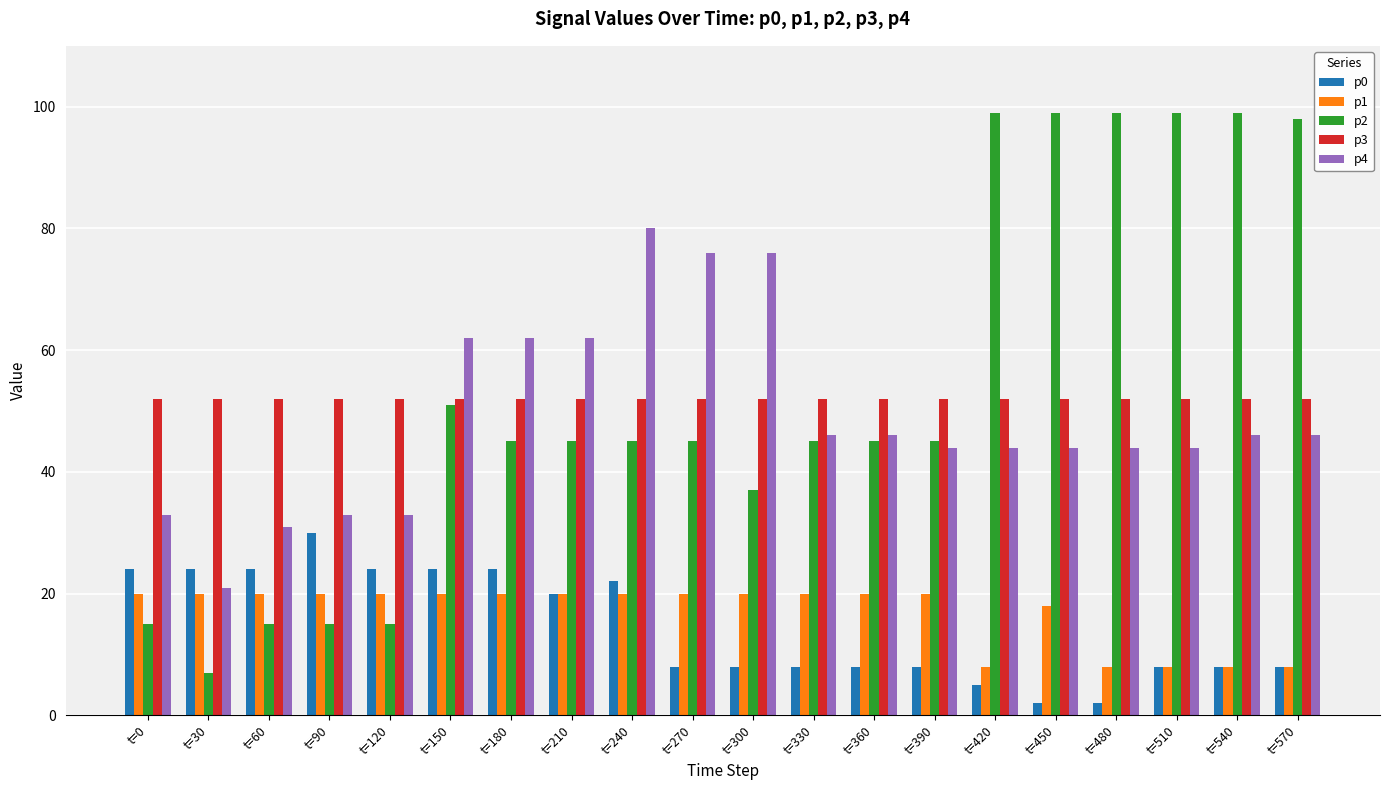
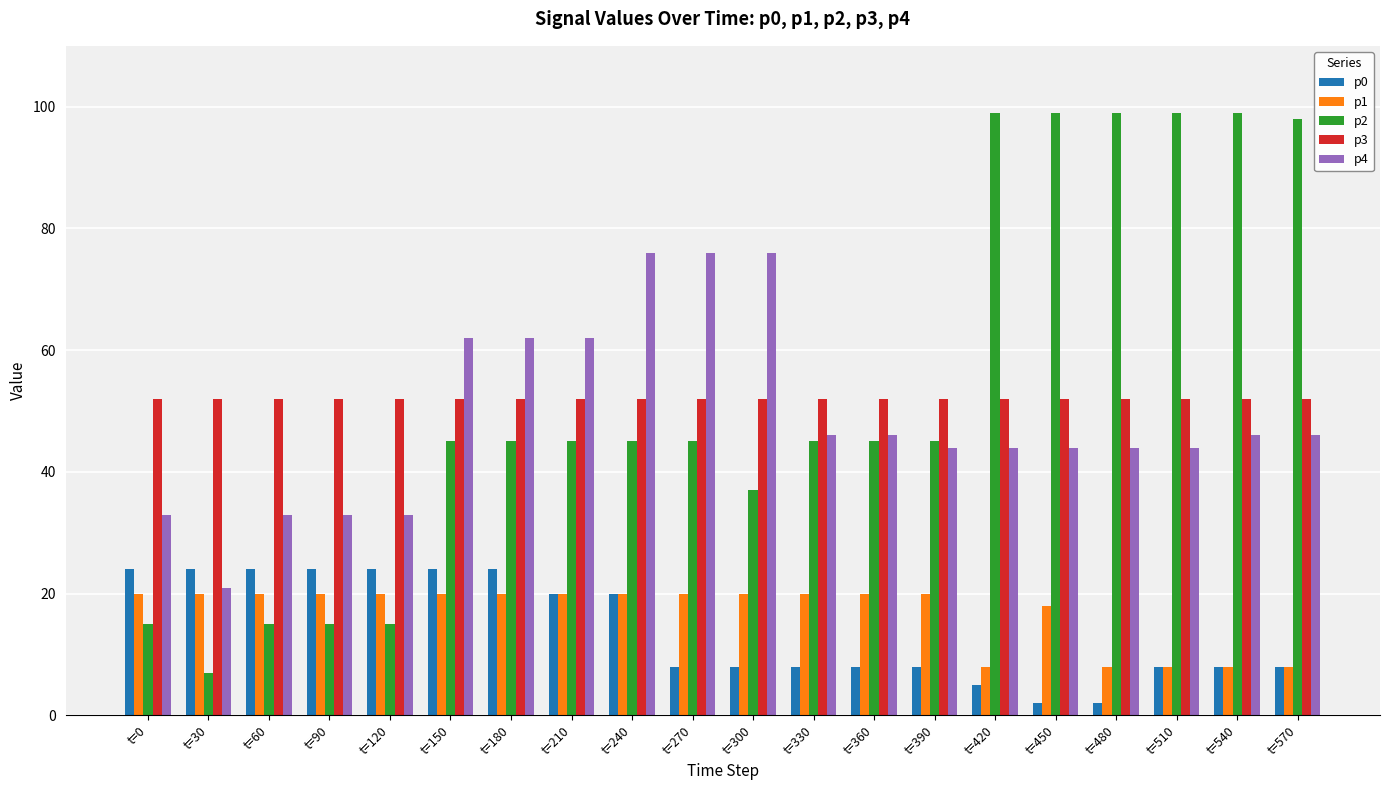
  {
    "p0": {
      "t=0": 24,
      "t=30": 24,
      "t=60": 24,
-     "t=90": 30,
+     "t=90": 24,
      "t=120": 24,
      "t=150": 24,
      "t=180": 24,
      "t=210": 20,
-     "t=240": 22,
+     "t=240": 20,
      "t=270": 8,
      "t=300": 8,
      "t=330": 8,
      "t=360": 8,
      "t=390": 8,
      "t=420": 5,
      "t=450": 2,
      "t=480": 2,
      "t=510": 8,
      "t=540": 8,
      "t=570": 8
    },
    "p1": {
      "t=0": 20,
      "t=30": 20,
      "t=60": 20,
      "t=90": 20,
      "t=120": 20,
      "t=150": 20,
      "t=180": 20,
      "t=210": 20,
      "t=240": 20,
      "t=270": 20,
      "t=300": 20,
      "t=330": 20,
      "t=360": 20,
      "t=390": 20,
      "t=420": 8,
      "t=450": 18,
      "t=480": 8,
      "t=510": 8,
      "t=540": 8,
      "t=570": 8
    },
    "p2": {
      "t=0": 15,
      "t=30": 7,
      "t=60": 15,
      "t=90": 15,
      "t=120": 15,
-     "t=150": 51,
+     "t=150": 45,
      "t=180": 45,
      "t=210": 45,
      "t=240": 45,
      "t=270": 45,
      "t=300": 37,
      "t=330": 45,
      "t=360": 45,
      "t=390": 45,
      "t=420": 99,
      "t=450": 99,
      "t=480": 99,
      "t=510": 99,
      "t=540": 99,
      "t=570": 98
    },
    "p3": {
      "t=0": 52,
      "t=30": 52,
      "t=60": 52,
      "t=90": 52,
      "t=120": 52,
      "t=150": 52,
      "t=180": 52,
      "t=210": 52,
      "t=240": 52,
      "t=270": 52,
      "t=300": 52,
      "t=330": 52,
      "t=360": 52,
      "t=390": 52,
      "t=420": 52,
      "t=450": 52,
      "t=480": 52,
      "t=510": 52,
      "t=540": 52,
      "t=570": 52
    },
    "p4": {
      "t=0": 33,
      "t=30": 21,
-     "t=60": 31,
+     "t=60": 33,
      "t=90": 33,
      "t=120": 33,
      "t=150": 62,
      "t=180": 62,
      "t=210": 62,
-     "t=240": 80,
+     "t=240": 76,
      "t=270": 76,
      "t=300": 76,
      "t=330": 46,
      "t=360": 46,
      "t=390": 44,
      "t=420": 44,
      "t=450": 44,
      "t=480": 44,
      "t=510": 44,
      "t=540": 46,
      "t=570": 46
    }
  }
